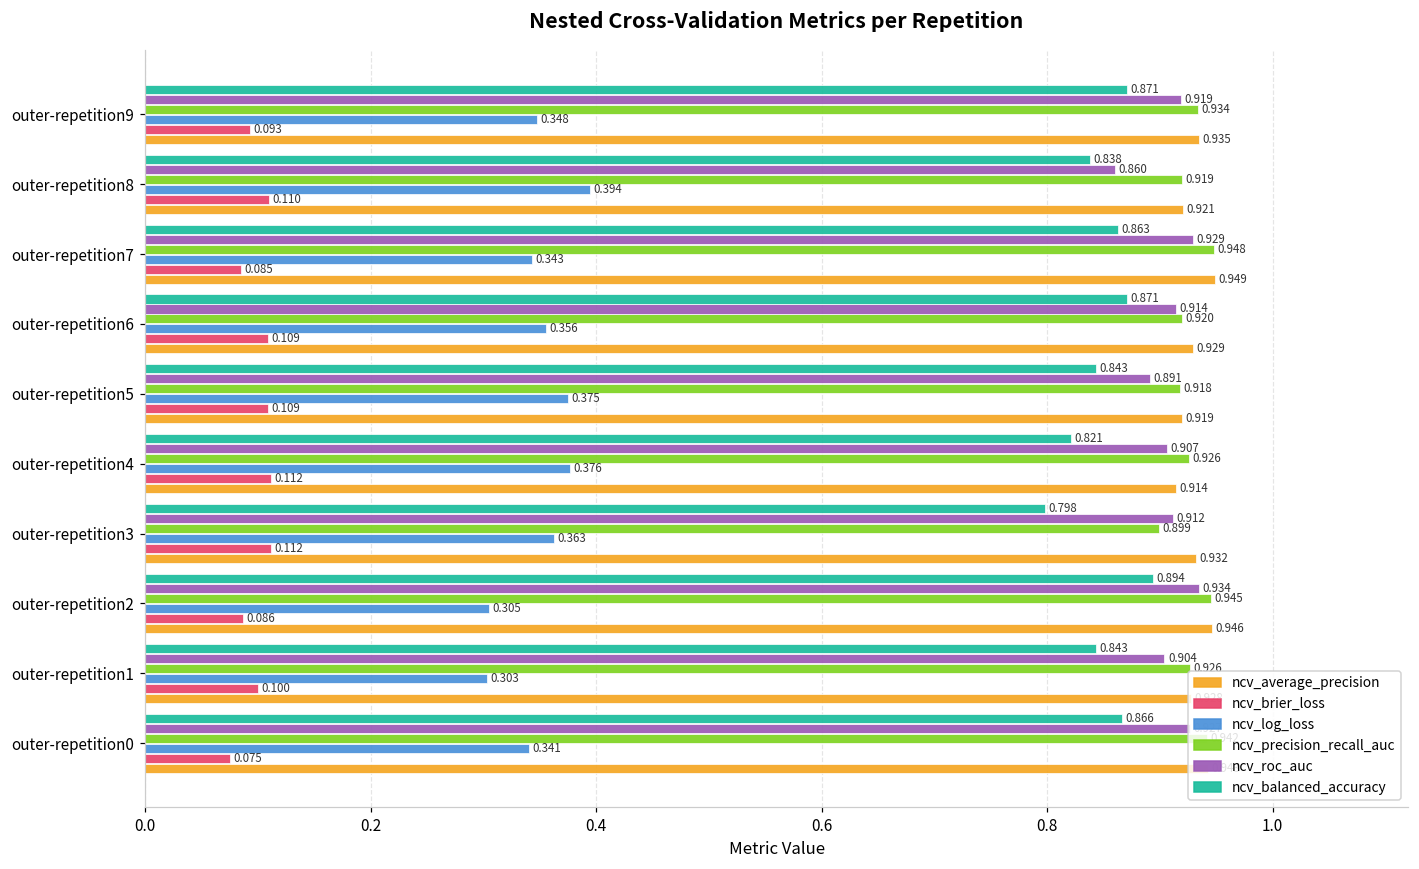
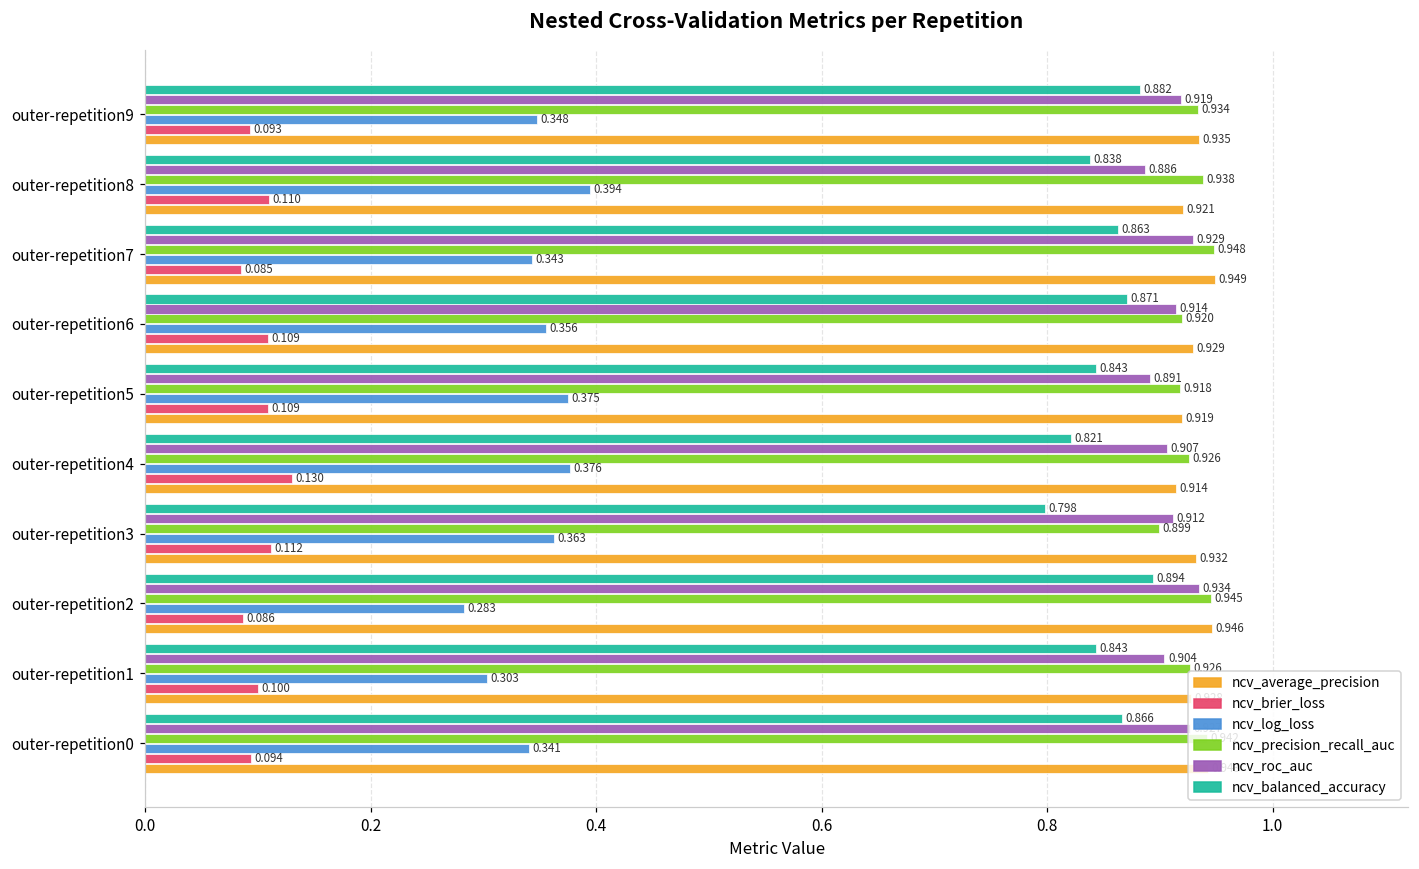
  {
    "ncv_average_precision": {
      "outer-repetition9": 0.935,
      "outer-repetition8": 0.921,
      "outer-repetition7": 0.949,
      "outer-repetition6": 0.929,
      "outer-repetition5": 0.919,
      "outer-repetition4": 0.914,
      "outer-repetition3": 0.932,
      "outer-repetition2": 0.946
    },
    "ncv_brier_loss": {
      "outer-repetition9": 0.093,
      "outer-repetition8": 0.110,
      "outer-repetition7": 0.085,
      "outer-repetition6": 0.109,
      "outer-repetition5": 0.109,
-     "outer-repetition4": 0.112,
+     "outer-repetition4": 0.130,
      "outer-repetition3": 0.112,
      "outer-repetition2": 0.086,
      "outer-repetition1": 0.100,
-     "outer-repetition0": 0.075
+     "outer-repetition0": 0.094
    },
    "ncv_log_loss": {
      "outer-repetition9": 0.348,
      "outer-repetition8": 0.394,
      "outer-repetition7": 0.343,
      "outer-repetition6": 0.356,
      "outer-repetition5": 0.375,
      "outer-repetition4": 0.376,
      "outer-repetition3": 0.363,
-     "outer-repetition2": 0.305,
+     "outer-repetition2": 0.283,
      "outer-repetition1": 0.303,
      "outer-repetition0": 0.341
    },
    "ncv_precision_recall_auc": {
      "outer-repetition9": 0.934,
-     "outer-repetition8": 0.919,
+     "outer-repetition8": 0.938,
      "outer-repetition7": 0.948,
      "outer-repetition6": 0.920,
      "outer-repetition5": 0.918,
      "outer-repetition4": 0.926,
      "outer-repetition3": 0.899,
      "outer-repetition2": 0.945
    },
    "ncv_roc_auc": {
      "outer-repetition9": 0.919,
-     "outer-repetition8": 0.860,
+     "outer-repetition8": 0.886,
      "outer-repetition7": 0.929,
      "outer-repetition6": 0.914,
      "outer-repetition5": 0.891,
      "outer-repetition4": 0.907,
      "outer-repetition3": 0.912,
      "outer-repetition2": 0.934,
      "outer-repetition1": 0.904
    },
    "ncv_balanced_accuracy": {
-     "outer-repetition9": 0.871,
+     "outer-repetition9": 0.882,
      "outer-repetition8": 0.838,
      "outer-repetition7": 0.863,
      "outer-repetition6": 0.871,
      "outer-repetition5": 0.843,
      "outer-repetition4": 0.821,
      "outer-repetition3": 0.798,
      "outer-repetition2": 0.894,
      "outer-repetition1": 0.843,
      "outer-repetition0": 0.866
    }
  }
